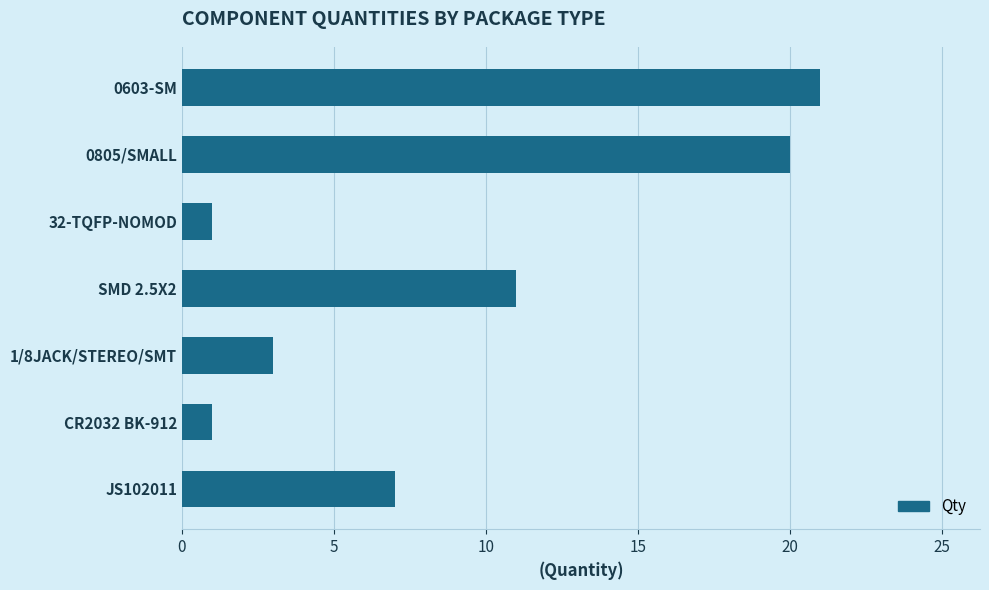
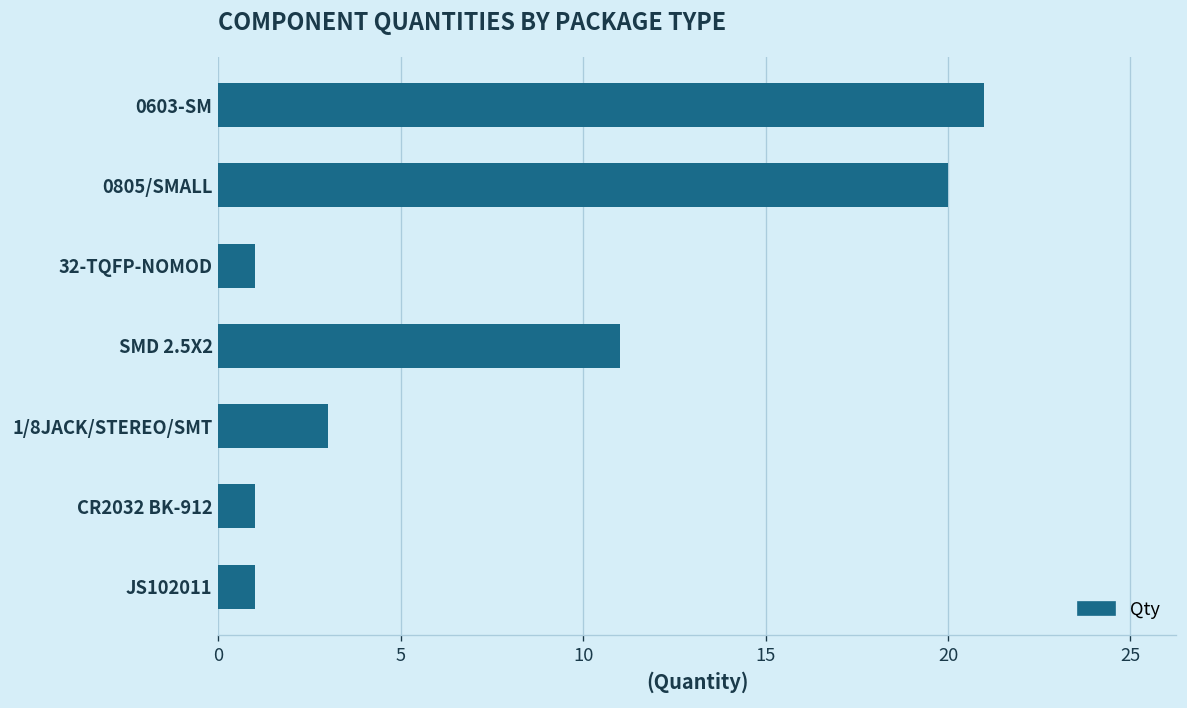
  {
    "0603-SM": 21,
    "0805/SMALL": 20,
    "32-TQFP-NOMOD": 1,
    "SMD 2.5X2": 11,
    "1/8JACK/STEREO/SMT": 3,
    "CR2032 BK-912": 1,
-   "JS102011": 7
+   "JS102011": 1
  }
